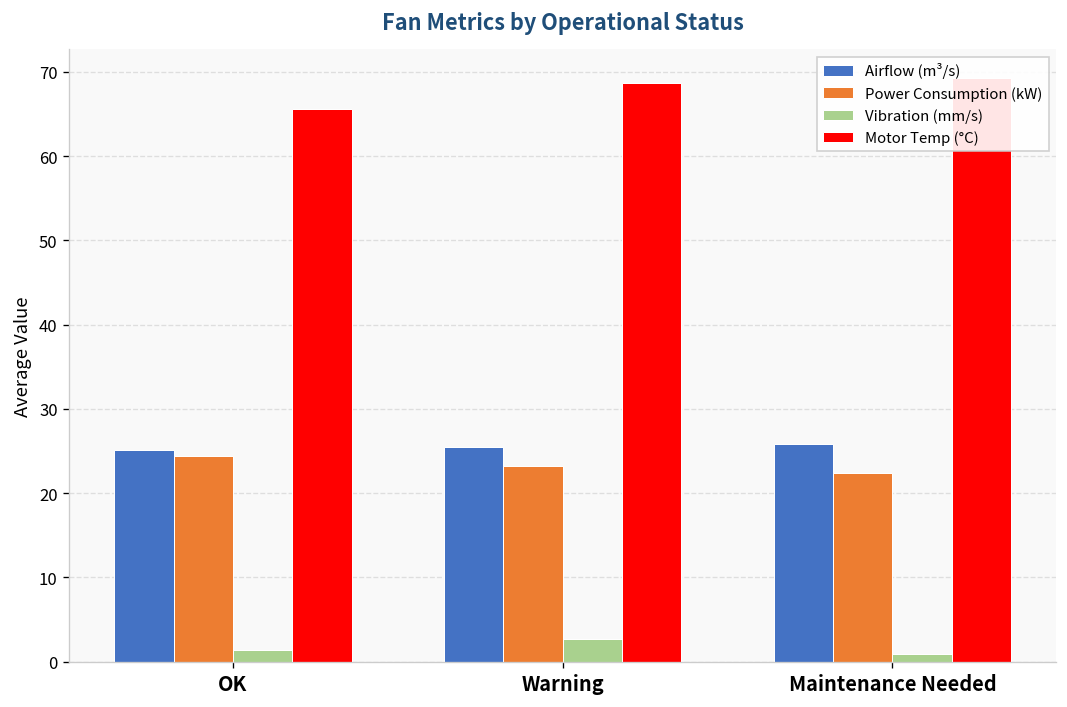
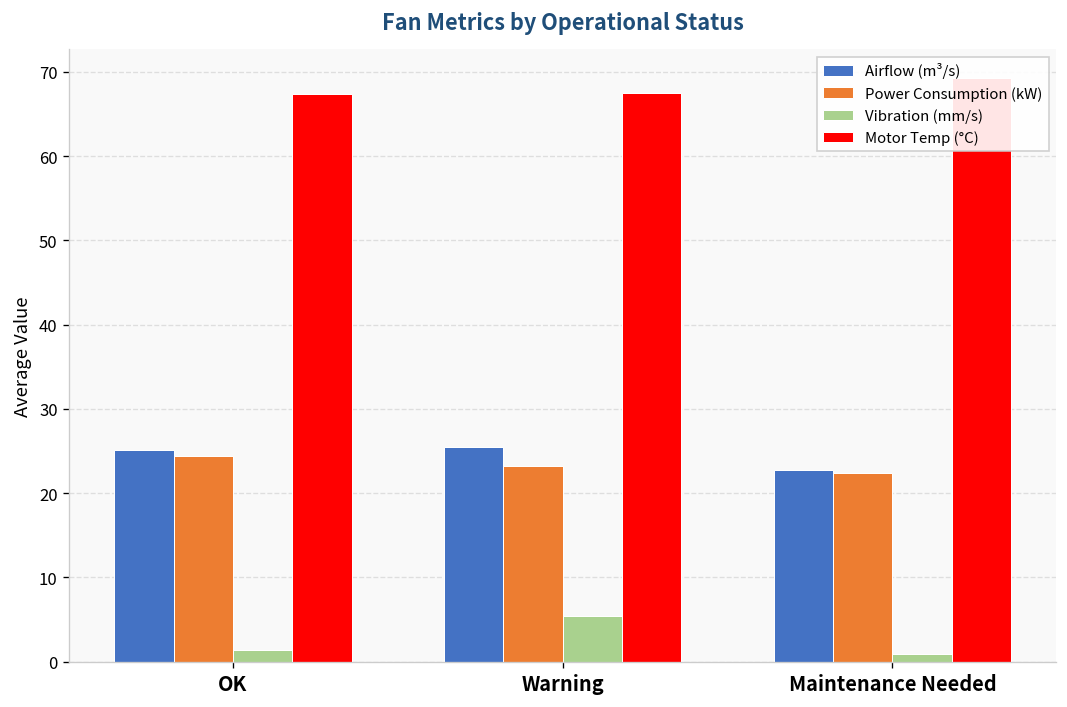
  {
    "Airflow (m³/s)": {
      "OK": 25,
      "Warning": 25,
-     "Maintenance Needed": 26
+     "Maintenance Needed": 23
    },
    "Power Consumption (kW)": {
      "OK": 24,
      "Warning": 23,
      "Maintenance Needed": 22
    },
    "Vibration (mm/s)": {
      "OK": 1,
-     "Warning": 3,
+     "Warning": 5,
      "Maintenance Needed": 1
    },
    "Motor Temp (°C)": {
-     "OK": 66,
-     "Warning": 69
+     "OK": 67,
+     "Warning": 68
    }
  }
